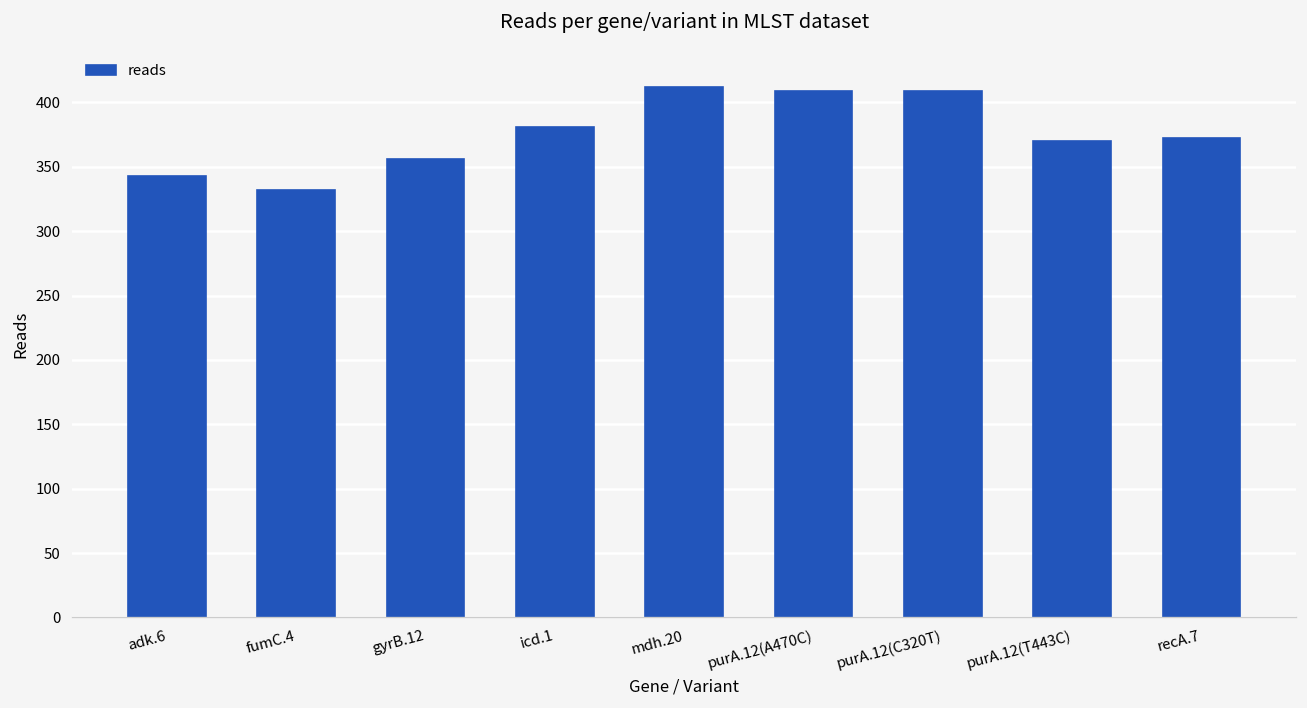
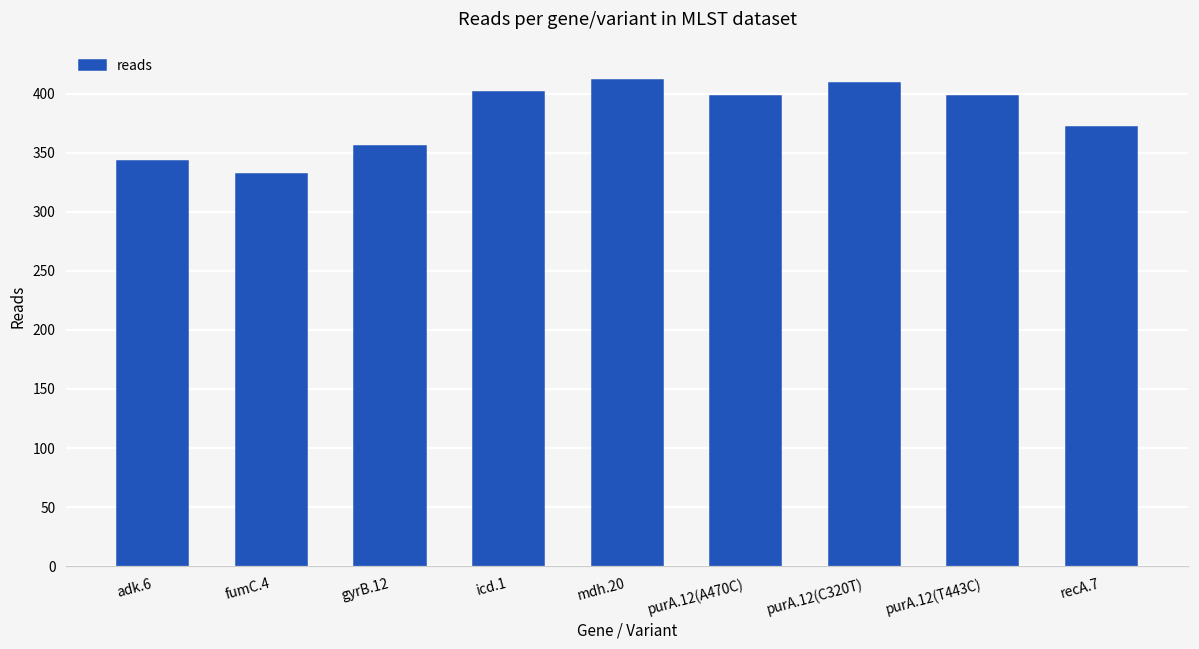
  {
    "adk.6": 343,
    "fumC.4": 332,
    "gyrB.12": 356,
-   "icd.1": 381,
+   "icd.1": 402,
    "mdh.20": 412,
-   "purA.12(A470C)": 409,
+   "purA.12(A470C)": 398,
    "purA.12(C320T)": 409,
-   "purA.12(T443C)": 370,
+   "purA.12(T443C)": 398,
    "recA.7": 372
  }
